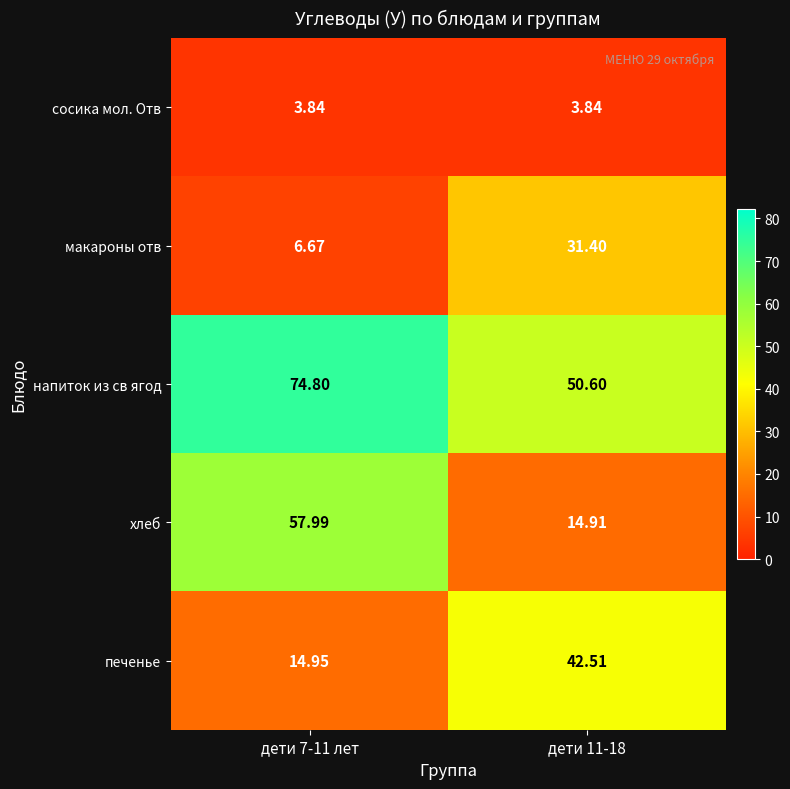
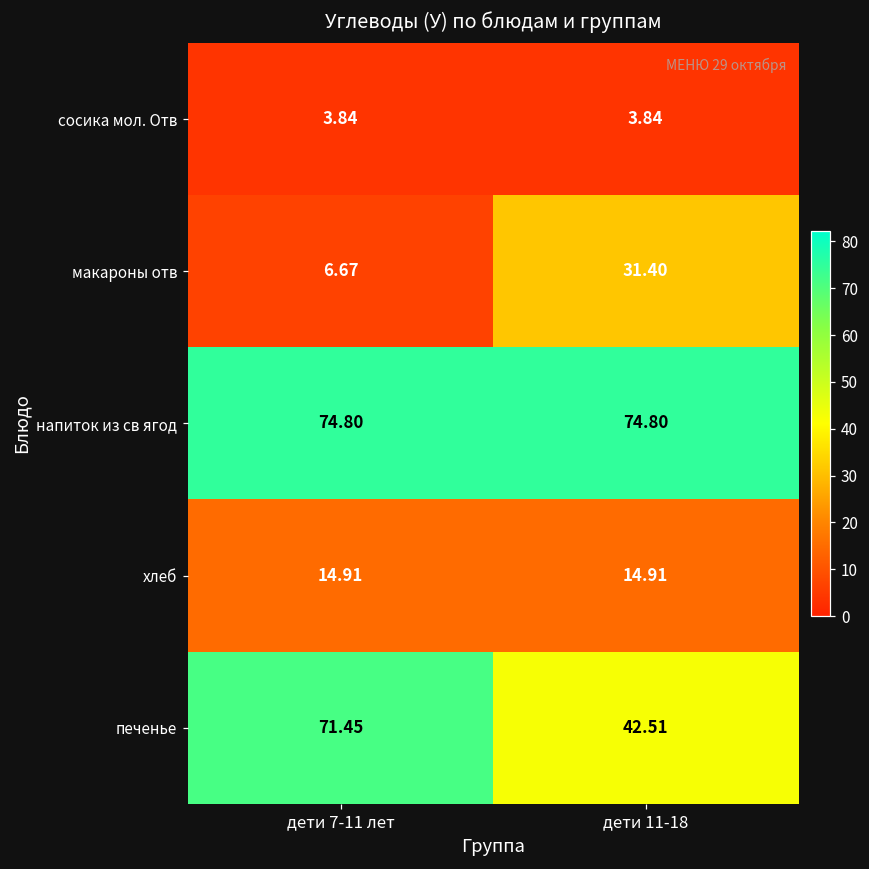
  {
    "сосика мол. Отв": {
      "дети 7-11 лет": 3.84
    },
    "макароны отв": {
      "дети 7-11 лет": 6.67,
      "дети 11-18": 31.40
    },
    "напиток из св ягод": {
      "дети 7-11 лет": 74.80,
-     "дети 11-18": 50.60
+     "дети 11-18": 74.80
    },
    "хлеб": {
-     "дети 7-11 лет": 57.99,
+     "дети 7-11 лет": 14.91,
      "дети 11-18": 14.91
    },
    "печенье": {
-     "дети 7-11 лет": 14.95,
+     "дети 7-11 лет": 71.45,
      "дети 11-18": 42.51
    }
  }
